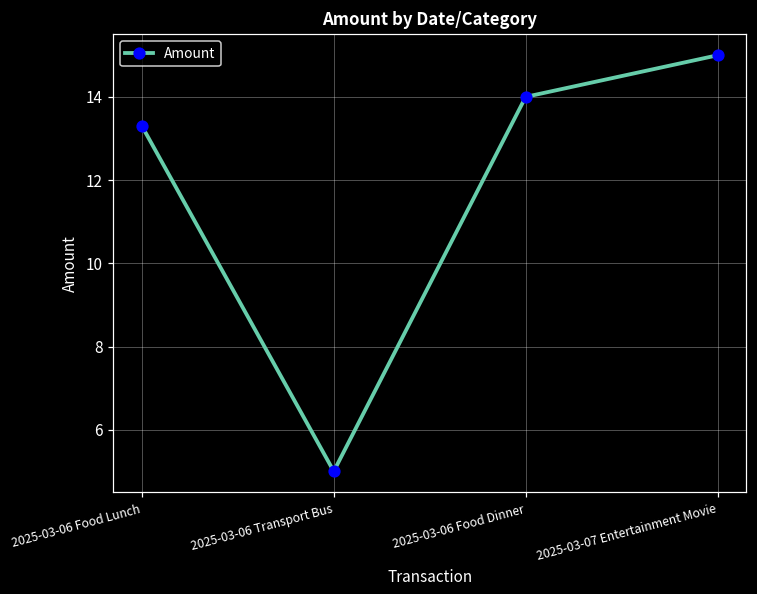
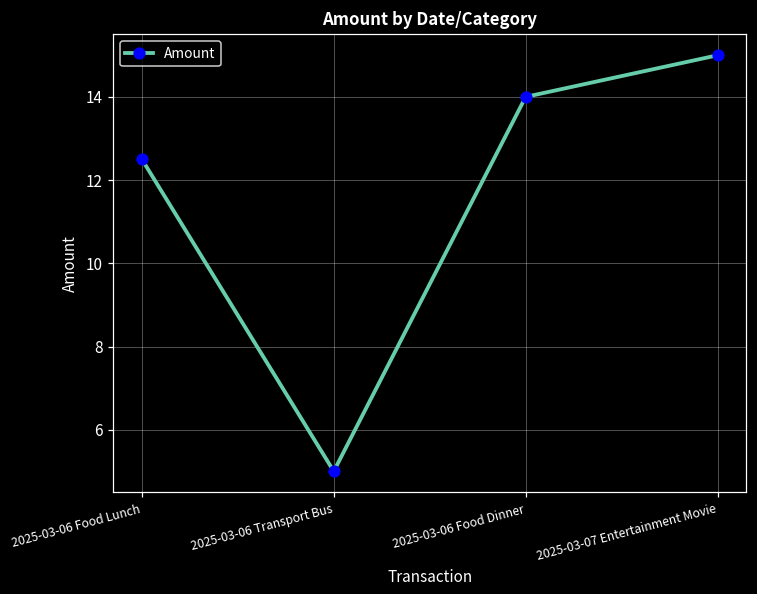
  {
-   "2025-03-06 Food Lunch": 13.3,
+   "2025-03-06 Food Lunch": 12.5,
    "2025-03-06 Transport Bus": 5.0,
    "2025-03-06 Food Dinner": 14.0,
    "2025-03-07 Entertainment Movie": 15.0
  }
